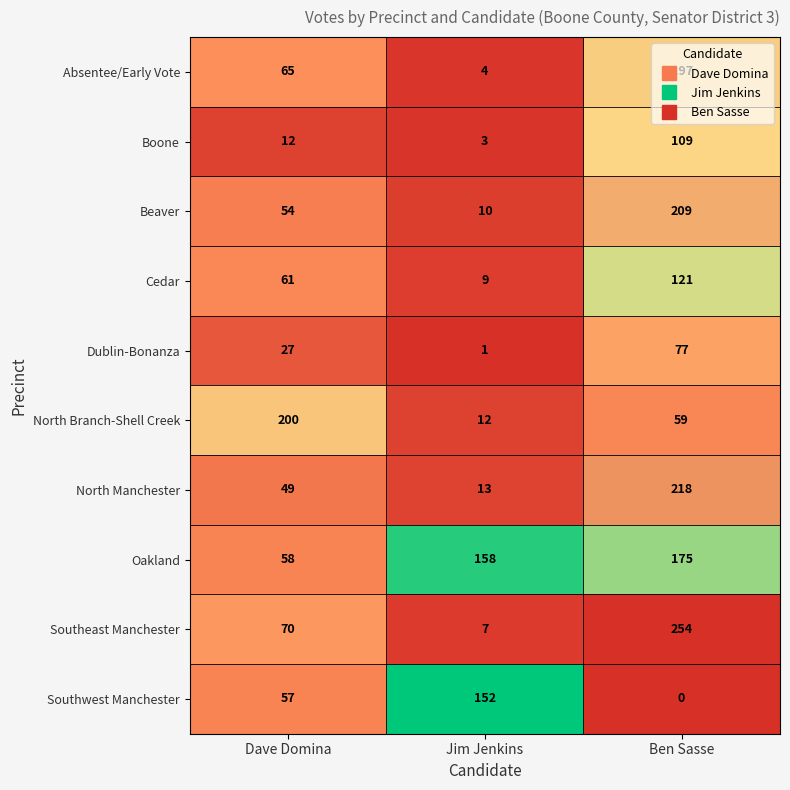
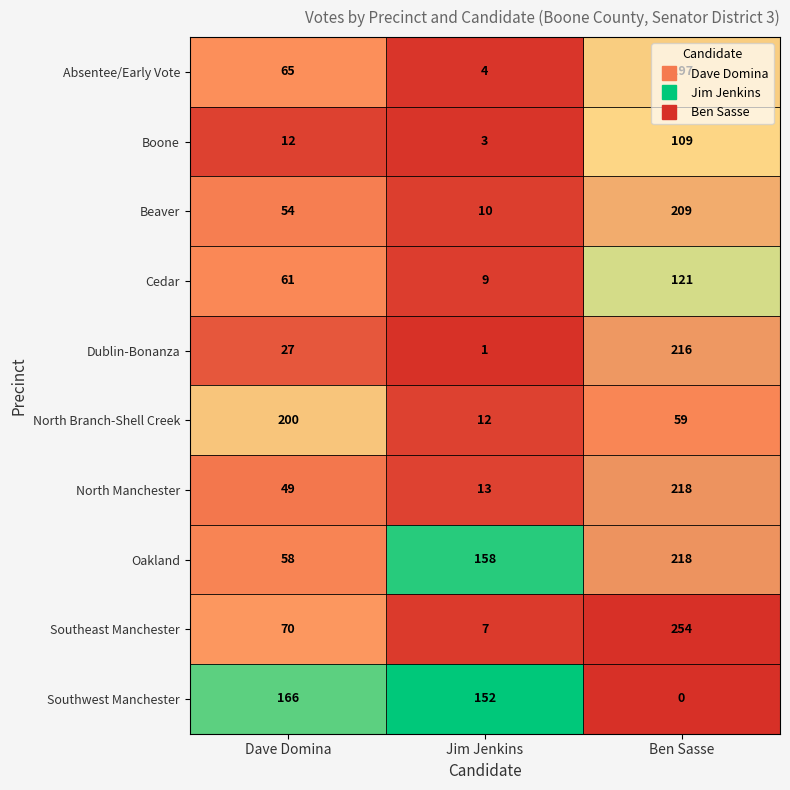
  {
    "Absentee/Early Vote": {
      "Dave Domina": 65,
      "Jim Jenkins": 4
    },
    "Boone": {
      "Dave Domina": 12,
      "Jim Jenkins": 3,
      "Ben Sasse": 109
    },
    "Beaver": {
      "Dave Domina": 54,
      "Jim Jenkins": 10,
      "Ben Sasse": 209
    },
    "Cedar": {
      "Dave Domina": 61,
      "Jim Jenkins": 9,
      "Ben Sasse": 121
    },
    "Dublin-Bonanza": {
      "Dave Domina": 27,
      "Jim Jenkins": 1,
-     "Ben Sasse": 77
+     "Ben Sasse": 216
    },
    "North Branch-Shell Creek": {
      "Dave Domina": 200,
      "Jim Jenkins": 12,
      "Ben Sasse": 59
    },
    "North Manchester": {
      "Dave Domina": 49,
      "Jim Jenkins": 13,
      "Ben Sasse": 218
    },
    "Oakland": {
      "Dave Domina": 58,
      "Jim Jenkins": 158,
-     "Ben Sasse": 175
+     "Ben Sasse": 218
    },
    "Southeast Manchester": {
      "Dave Domina": 70,
      "Jim Jenkins": 7,
      "Ben Sasse": 254
    },
    "Southwest Manchester": {
-     "Dave Domina": 57,
+     "Dave Domina": 166,
      "Jim Jenkins": 152,
      "Ben Sasse": 0
    }
  }
